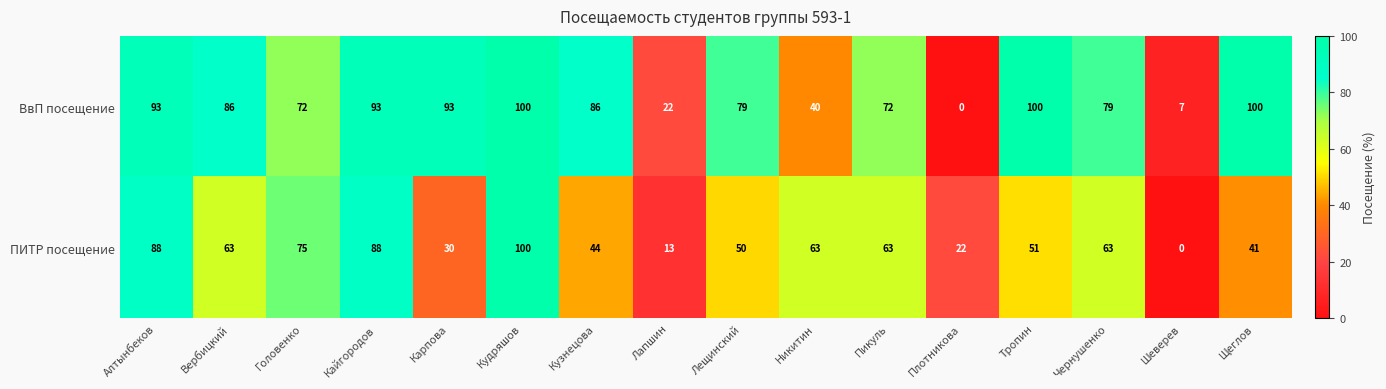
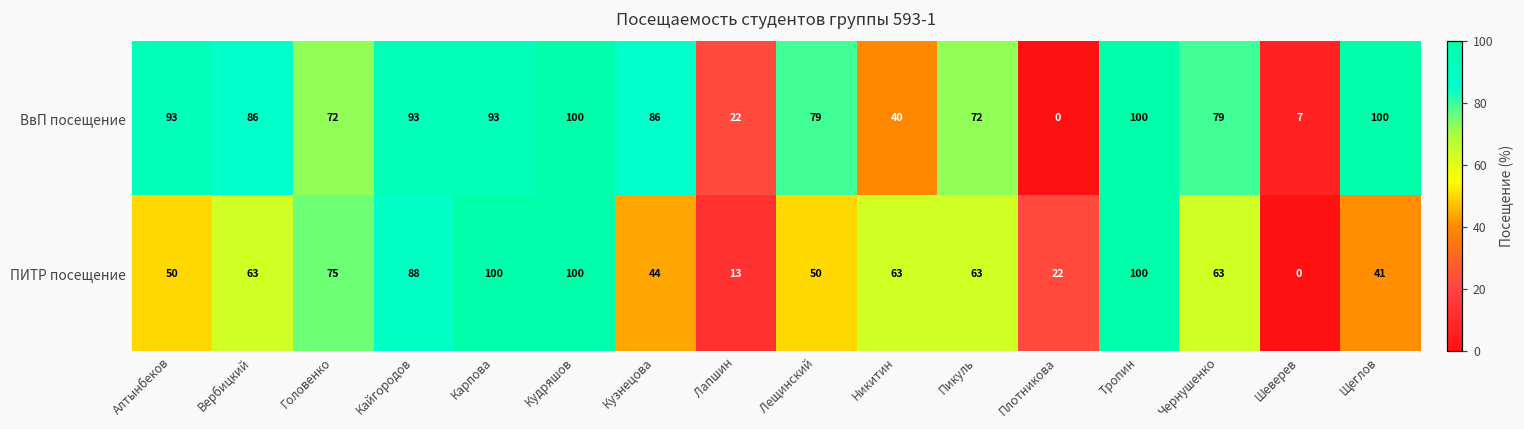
  {
    "ВвП посещение": {
      "Алтынбеков": 93,
      "Вербицкий": 86,
      "Головенко": 72,
      "Кайгородов": 93,
      "Карпова": 93,
      "Кудряшов": 100,
      "Кузнецова": 86,
      "Лапшин": 22,
      "Лещинский": 79,
      "Никитин": 40,
      "Пикуль": 72,
      "Плотникова": 0,
      "Тропин": 100,
      "Чернушенко": 79,
      "Шеверев": 7,
      "Щеглов": 100
    },
    "ПИТР посещение": {
-     "Алтынбеков": 88,
+     "Алтынбеков": 50,
      "Вербицкий": 63,
      "Головенко": 75,
      "Кайгородов": 88,
-     "Карпова": 30,
+     "Карпова": 100,
      "Кудряшов": 100,
      "Кузнецова": 44,
      "Лапшин": 13,
      "Лещинский": 50,
      "Никитин": 63,
      "Пикуль": 63,
      "Плотникова": 22,
-     "Тропин": 51,
+     "Тропин": 100,
      "Чернушенко": 63,
      "Шеверев": 0,
      "Щеглов": 41
    }
  }
